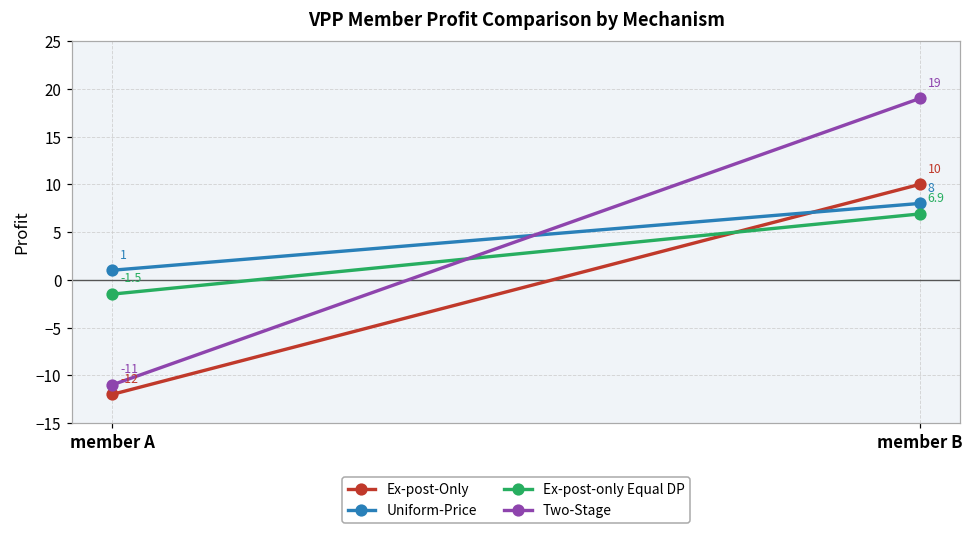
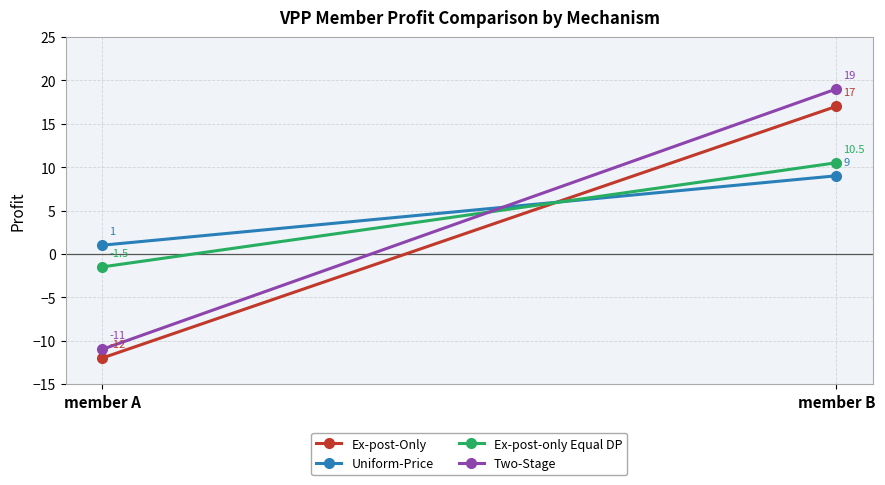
  {
    "Ex-post-Only": {
      "member A": -12,
-     "member B": 10
+     "member B": 17
    },
    "Uniform-Price": {
      "member A": 1,
-     "member B": 8
+     "member B": 9
    },
    "Ex-post-only Equal DP": {
      "member A": -1.5,
-     "member B": 6.9
+     "member B": 10.5
    },
    "Two-Stage": {
      "member A": -11,
      "member B": 19
    }
  }
